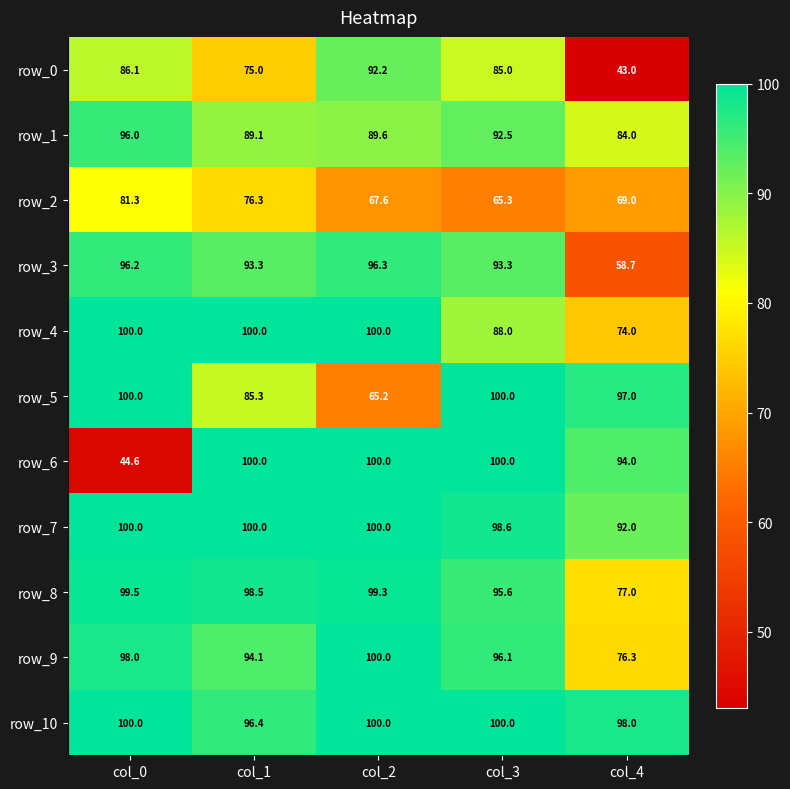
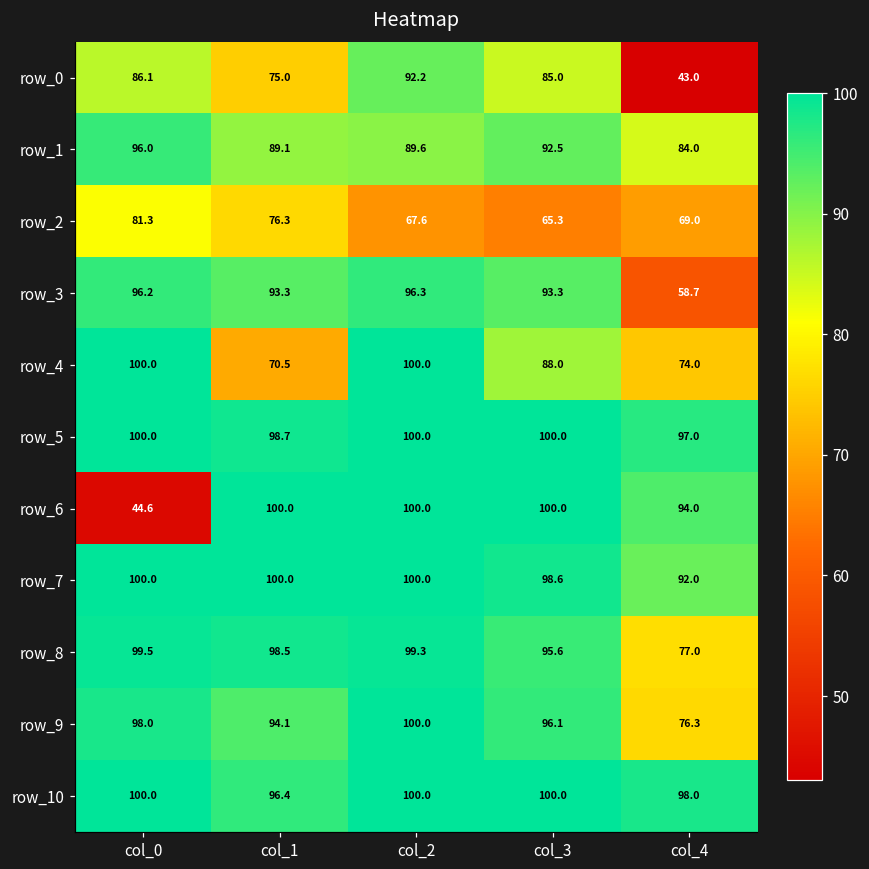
  {
    "row_0": {
      "col_0": 86.1,
      "col_1": 75.0,
      "col_2": 92.2,
      "col_3": 85.0,
      "col_4": 43.0
    },
    "row_1": {
      "col_0": 96.0,
      "col_1": 89.1,
      "col_2": 89.6,
      "col_3": 92.5,
      "col_4": 84.0
    },
    "row_2": {
      "col_0": 81.3,
      "col_1": 76.3,
      "col_2": 67.6,
      "col_3": 65.3,
      "col_4": 69.0
    },
    "row_3": {
      "col_0": 96.2,
      "col_1": 93.3,
      "col_2": 96.3,
      "col_3": 93.3,
      "col_4": 58.7
    },
    "row_4": {
      "col_0": 100.0,
-     "col_1": 100.0,
+     "col_1": 70.5,
      "col_2": 100.0,
      "col_3": 88.0,
      "col_4": 74.0
    },
    "row_5": {
      "col_0": 100.0,
-     "col_1": 85.3,
-     "col_2": 65.2,
+     "col_1": 98.7,
+     "col_2": 100.0,
      "col_3": 100.0,
      "col_4": 97.0
    },
    "row_6": {
      "col_0": 44.6,
      "col_1": 100.0,
      "col_2": 100.0,
      "col_3": 100.0,
      "col_4": 94.0
    },
    "row_7": {
      "col_0": 100.0,
      "col_1": 100.0,
      "col_2": 100.0,
      "col_3": 98.6,
      "col_4": 92.0
    },
    "row_8": {
      "col_0": 99.5,
      "col_1": 98.5,
      "col_2": 99.3,
      "col_3": 95.6,
      "col_4": 77.0
    },
    "row_9": {
      "col_0": 98.0,
      "col_1": 94.1,
      "col_2": 100.0,
      "col_3": 96.1,
      "col_4": 76.3
    },
    "row_10": {
      "col_0": 100.0,
      "col_1": 96.4,
      "col_2": 100.0,
      "col_3": 100.0,
      "col_4": 98.0
    }
  }
